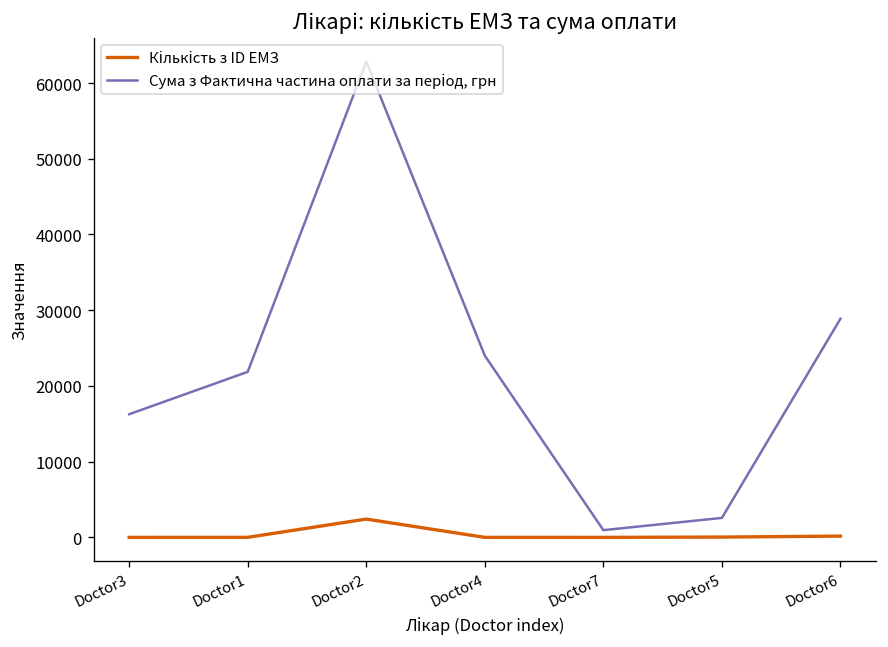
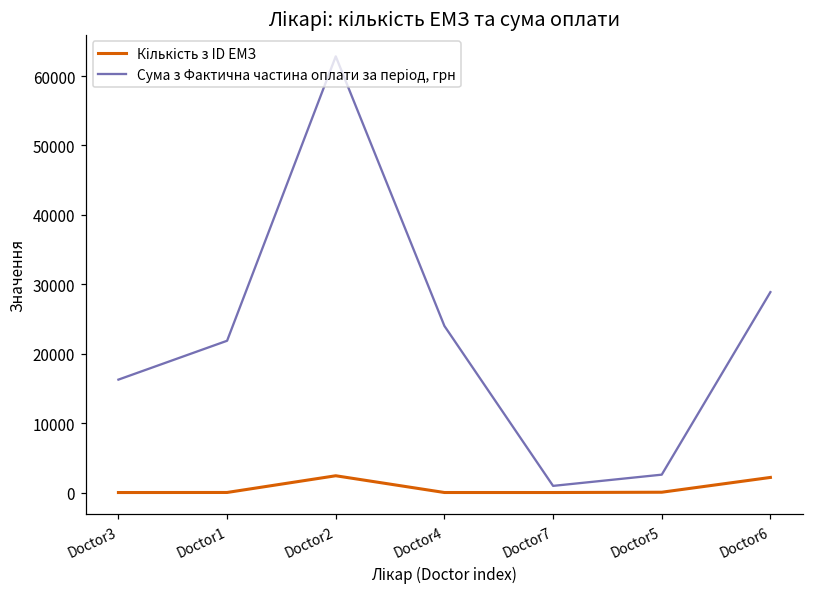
  {
    "Кількість з ID ЕМЗ": {
      "Doctor3": 0,
      "Doctor1": 0,
      "Doctor2": 2000,
      "Doctor4": 0,
      "Doctor7": 0,
      "Doctor5": 0,
-     "Doctor6": 0
+     "Doctor6": 2000
    },
    "Сума з Фактична частина оплати за період, грн": {
      "Doctor3": 16000,
      "Doctor1": 22000,
      "Doctor4": 24000,
      "Doctor7": 1000,
      "Doctor5": 3000,
      "Doctor6": 29000
    }
  }
